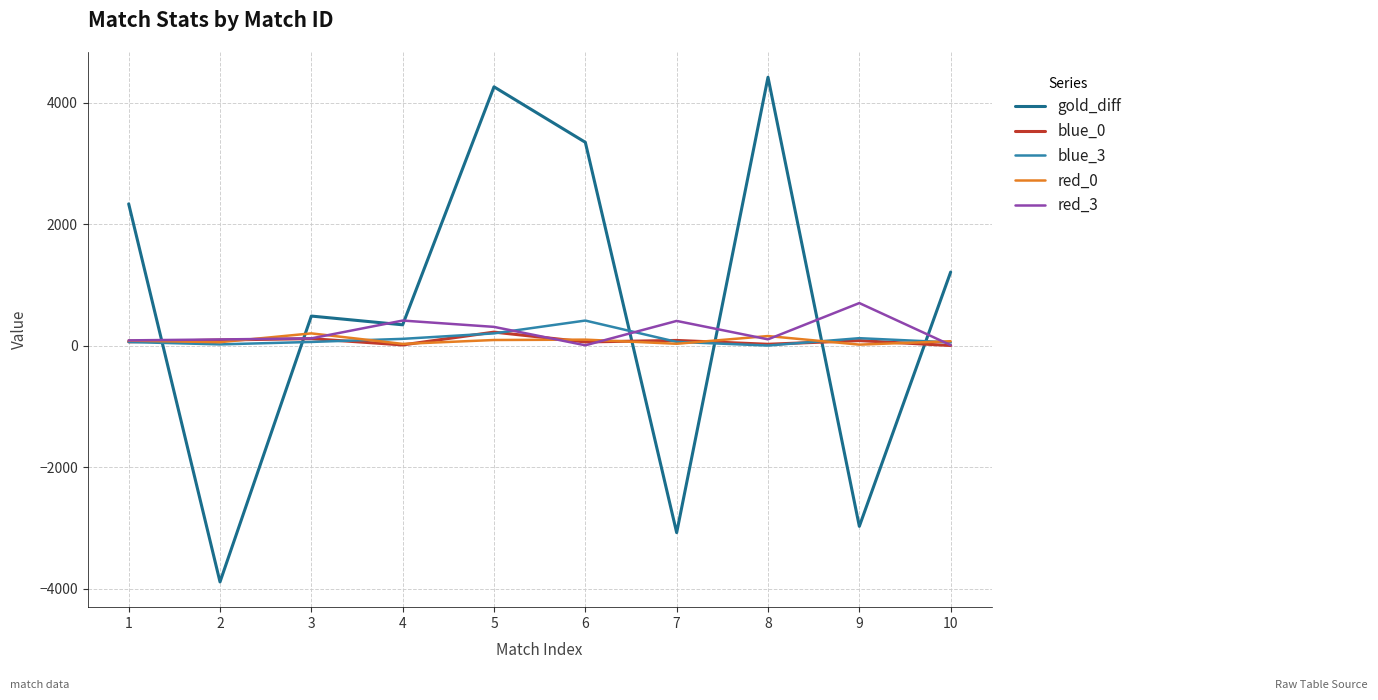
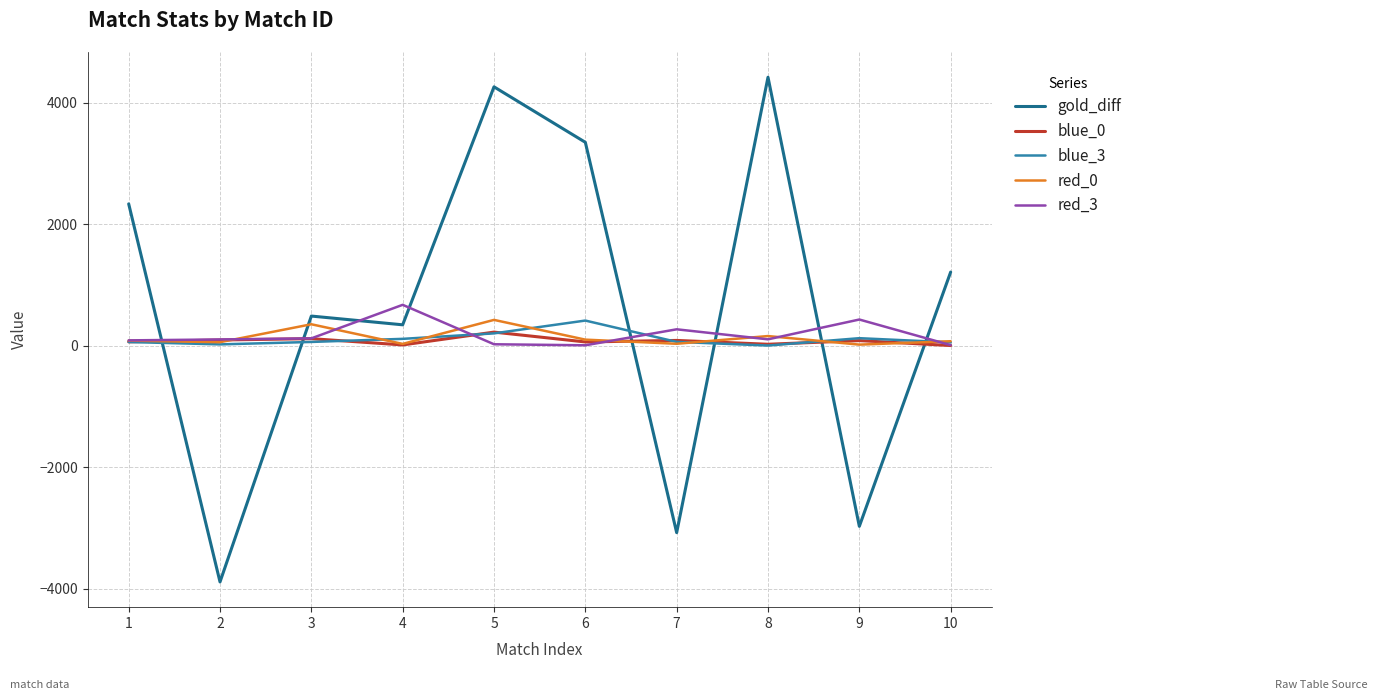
  {
    "red_0": {
-     "3": 200,
-     "5": 100,
+     "3": 400,
+     "5": 400,
      "8": 200,
      "9": 0
    },
    "red_3": {
-     "4": 400,
-     "5": 300,
+     "4": 700,
+     "5": 0,
      "6": 0,
-     "7": 400,
+     "7": 300,
      "8": 100,
-     "9": 700
+     "9": 400
    }
  }
